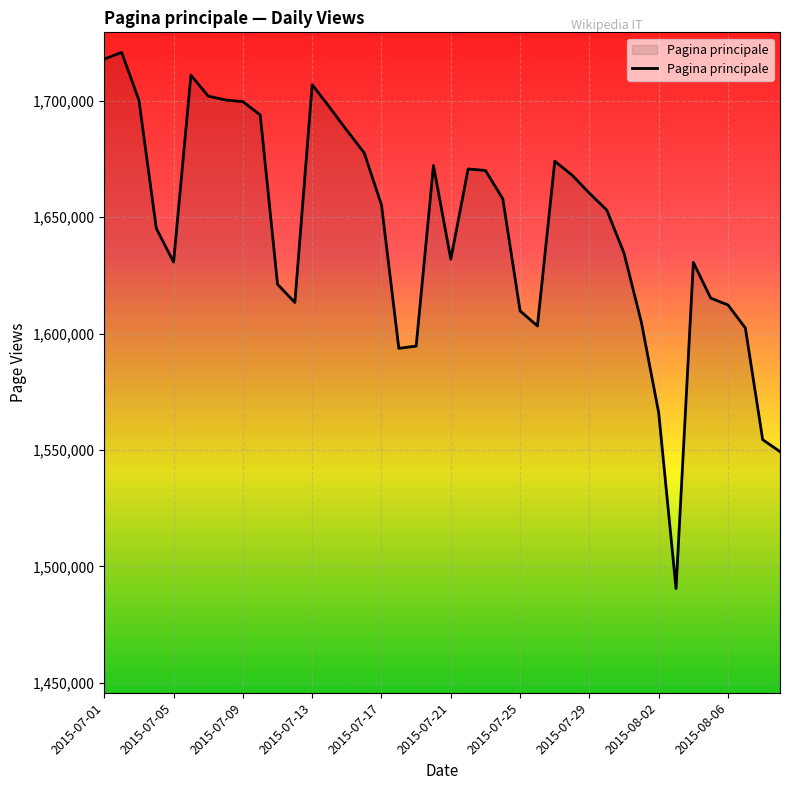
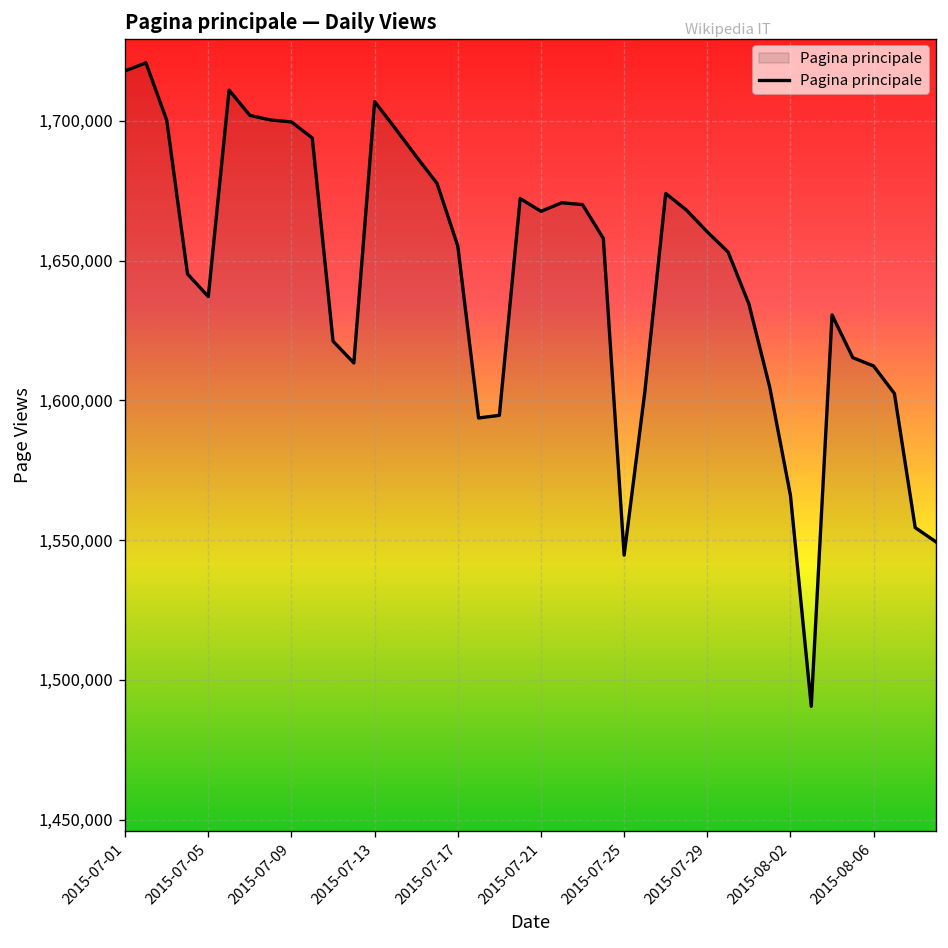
  {
    "2015-07-01": "1,718,000",
-   "2015-07-05": "1,631,000",
+   "2015-07-05": "1,637,000",
    "2015-07-09": "1,700,000",
    "2015-07-13": "1,707,000",
    "2015-07-17": "1,655,000",
-   "2015-07-21": "1,632,000",
-   "2015-07-25": "1,610,000",
+   "2015-07-21": "1,668,000",
+   "2015-07-25": "1,545,000",
    "2015-07-29": "1,660,000",
    "2015-08-02": "1,566,000",
    "2015-08-06": "1,612,000"
  }
